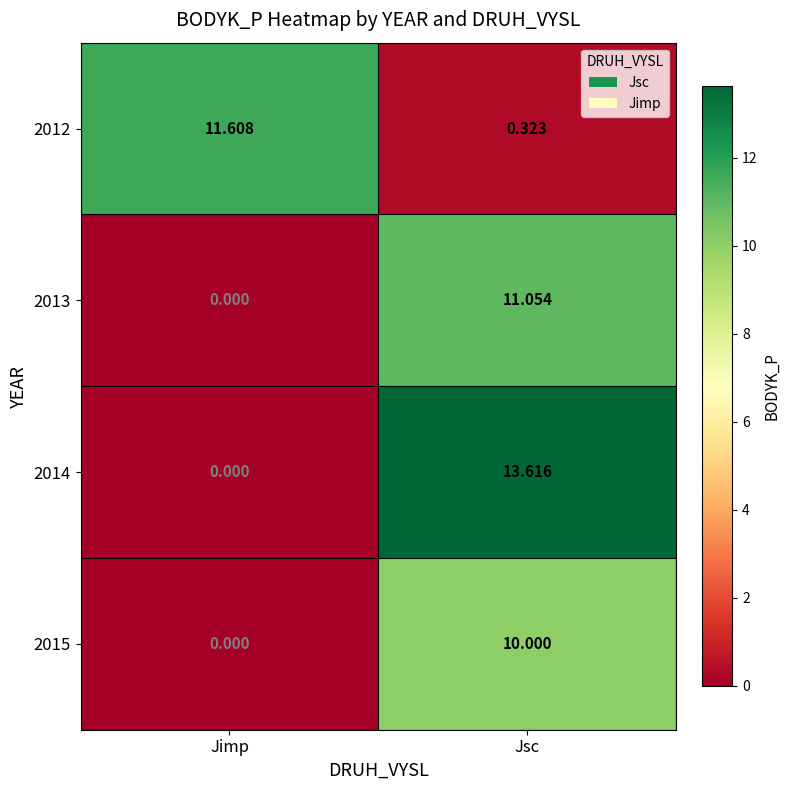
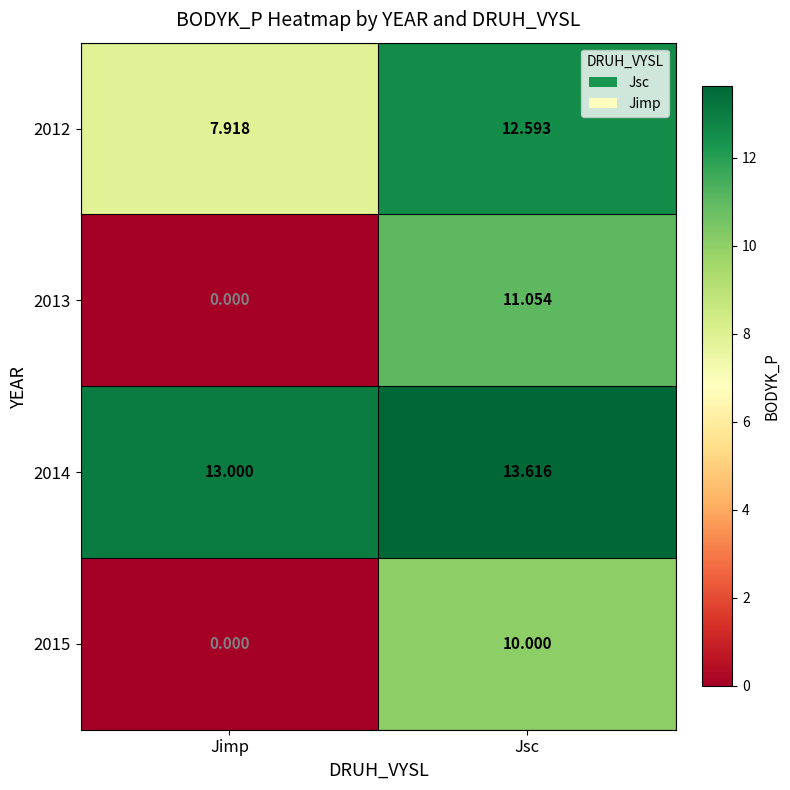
  {
    "2012": {
-     "Jimp": 11.608,
-     "Jsc": 0.323
+     "Jimp": 7.918,
+     "Jsc": 12.593
    },
    "2013": {
      "Jimp": 0.000,
      "Jsc": 11.054
    },
    "2014": {
-     "Jimp": 0.000,
+     "Jimp": 13.000,
      "Jsc": 13.616
    },
    "2015": {
      "Jimp": 0.000,
      "Jsc": 10.000
    }
  }
